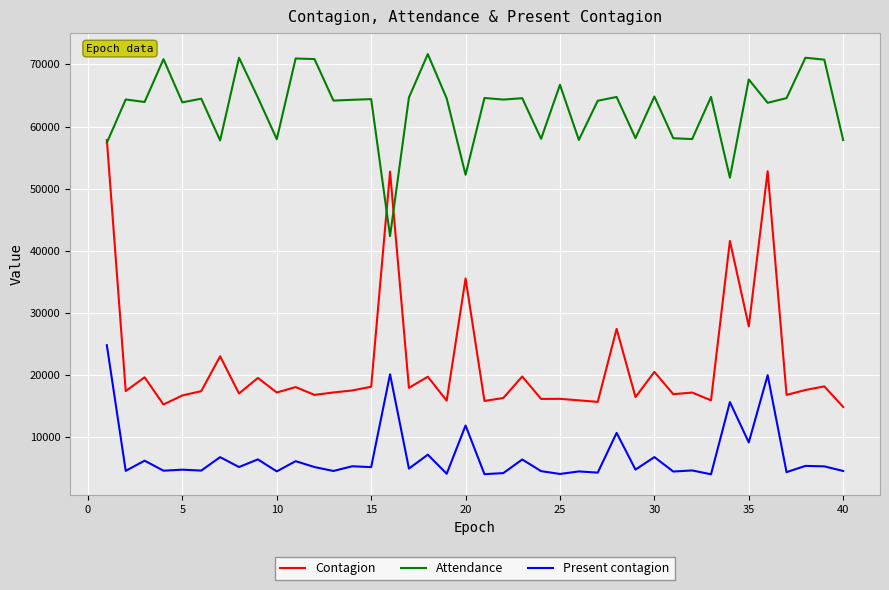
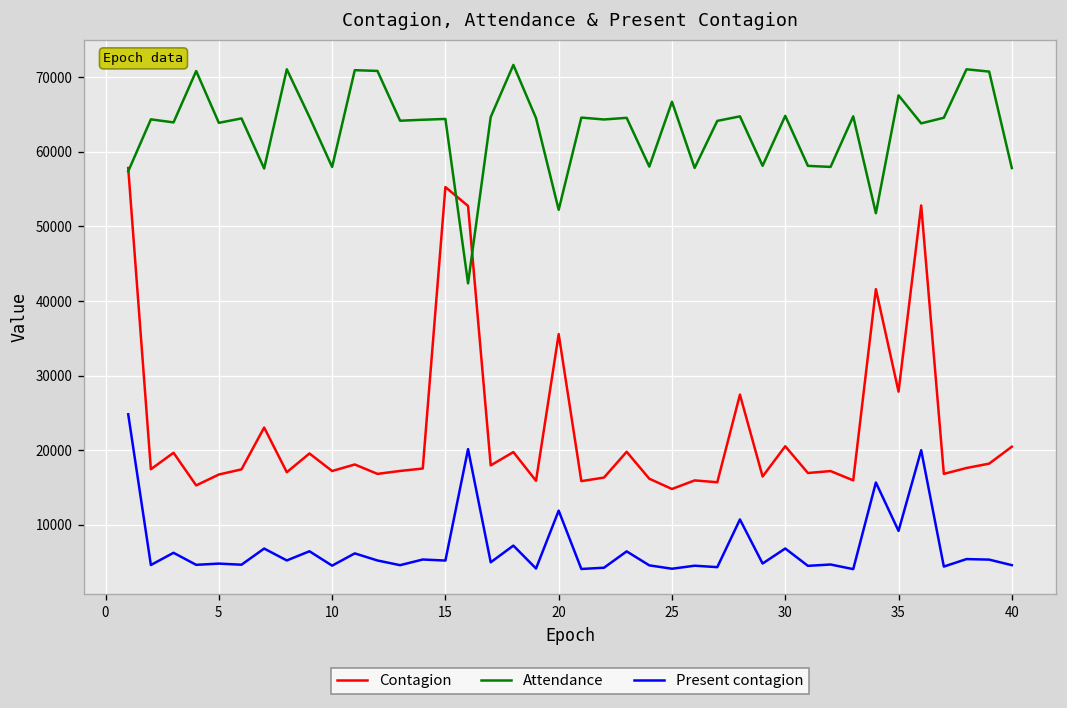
  {
    "Contagion": {
      "5": 17000,
      "10": 17000,
-     "15": 18000,
+     "15": 55000,
      "20": 36000,
-     "25": 16000,
+     "25": 15000,
      "30": 21000,
      "35": 28000,
-     "40": 15000
+     "40": 20000
    },
    "Attendance": {
      "5": 64000,
      "10": 58000,
      "15": 64000,
      "20": 52000,
      "25": 67000,
      "30": 65000,
      "35": 68000,
      "40": 58000
    },
    "Present contagion": {
      "5": 5000,
      "10": 5000,
      "15": 5000,
      "20": 12000,
      "25": 4000,
      "30": 7000,
      "35": 9000,
      "40": 5000
    }
  }
